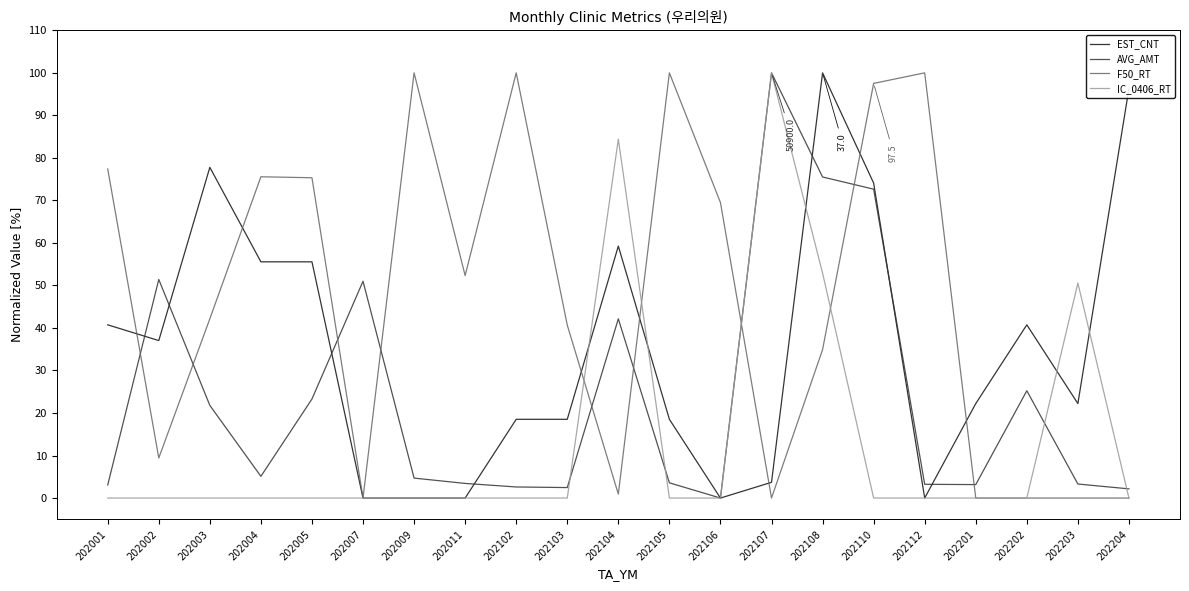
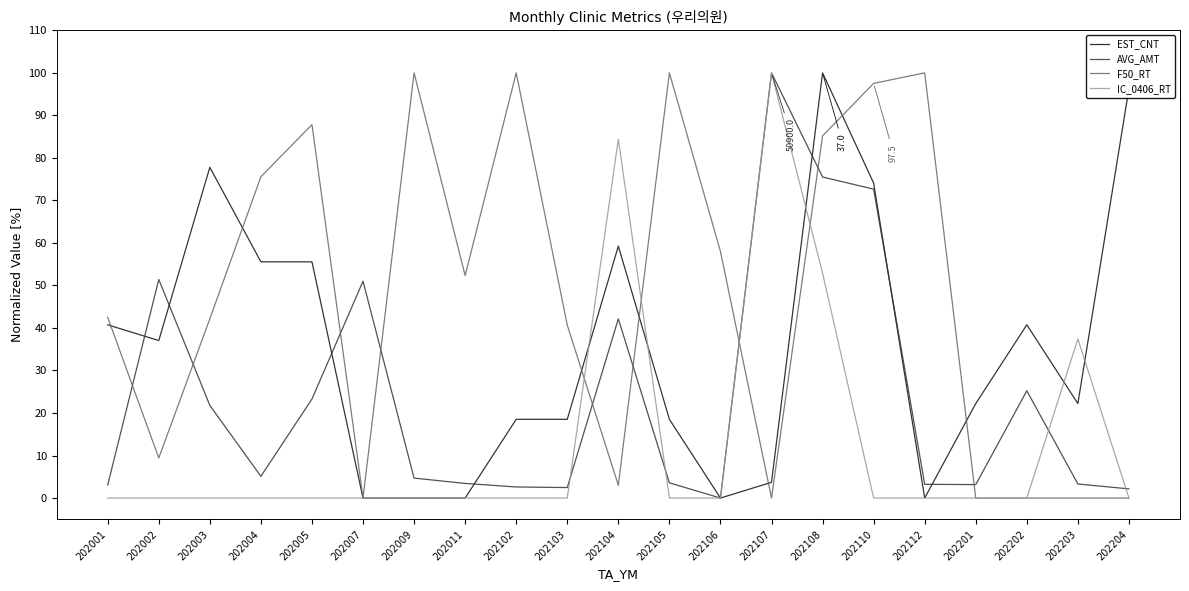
  {
    "F50_RT": {
-     "202001": 77,
+     "202001": 43,
      "202002": 9,
      "202003": 42,
      "202004": 76,
-     "202005": 75,
+     "202005": 88,
      "202009": 100,
      "202011": 52,
      "202102": 100,
      "202103": 41,
-     "202104": 1,
+     "202104": 3,
      "202105": 100,
-     "202106": 69,
+     "202106": 58,
      "202107": 0,
-     "202108": 35,
+     "202108": 85,
      "202112": 100,
      "202203": 0
    },
    "IC_0406_RT": {
      "202001": 0,
      "202002": 0,
      "202003": 0,
      "202004": 0,
      "202005": 0,
      "202102": 0,
      "202103": 0,
      "202104": 84,
      "202105": 0,
      "202108": 53,
      "202110": 0,
-     "202203": 51
+     "202203": 37
    }
  }
